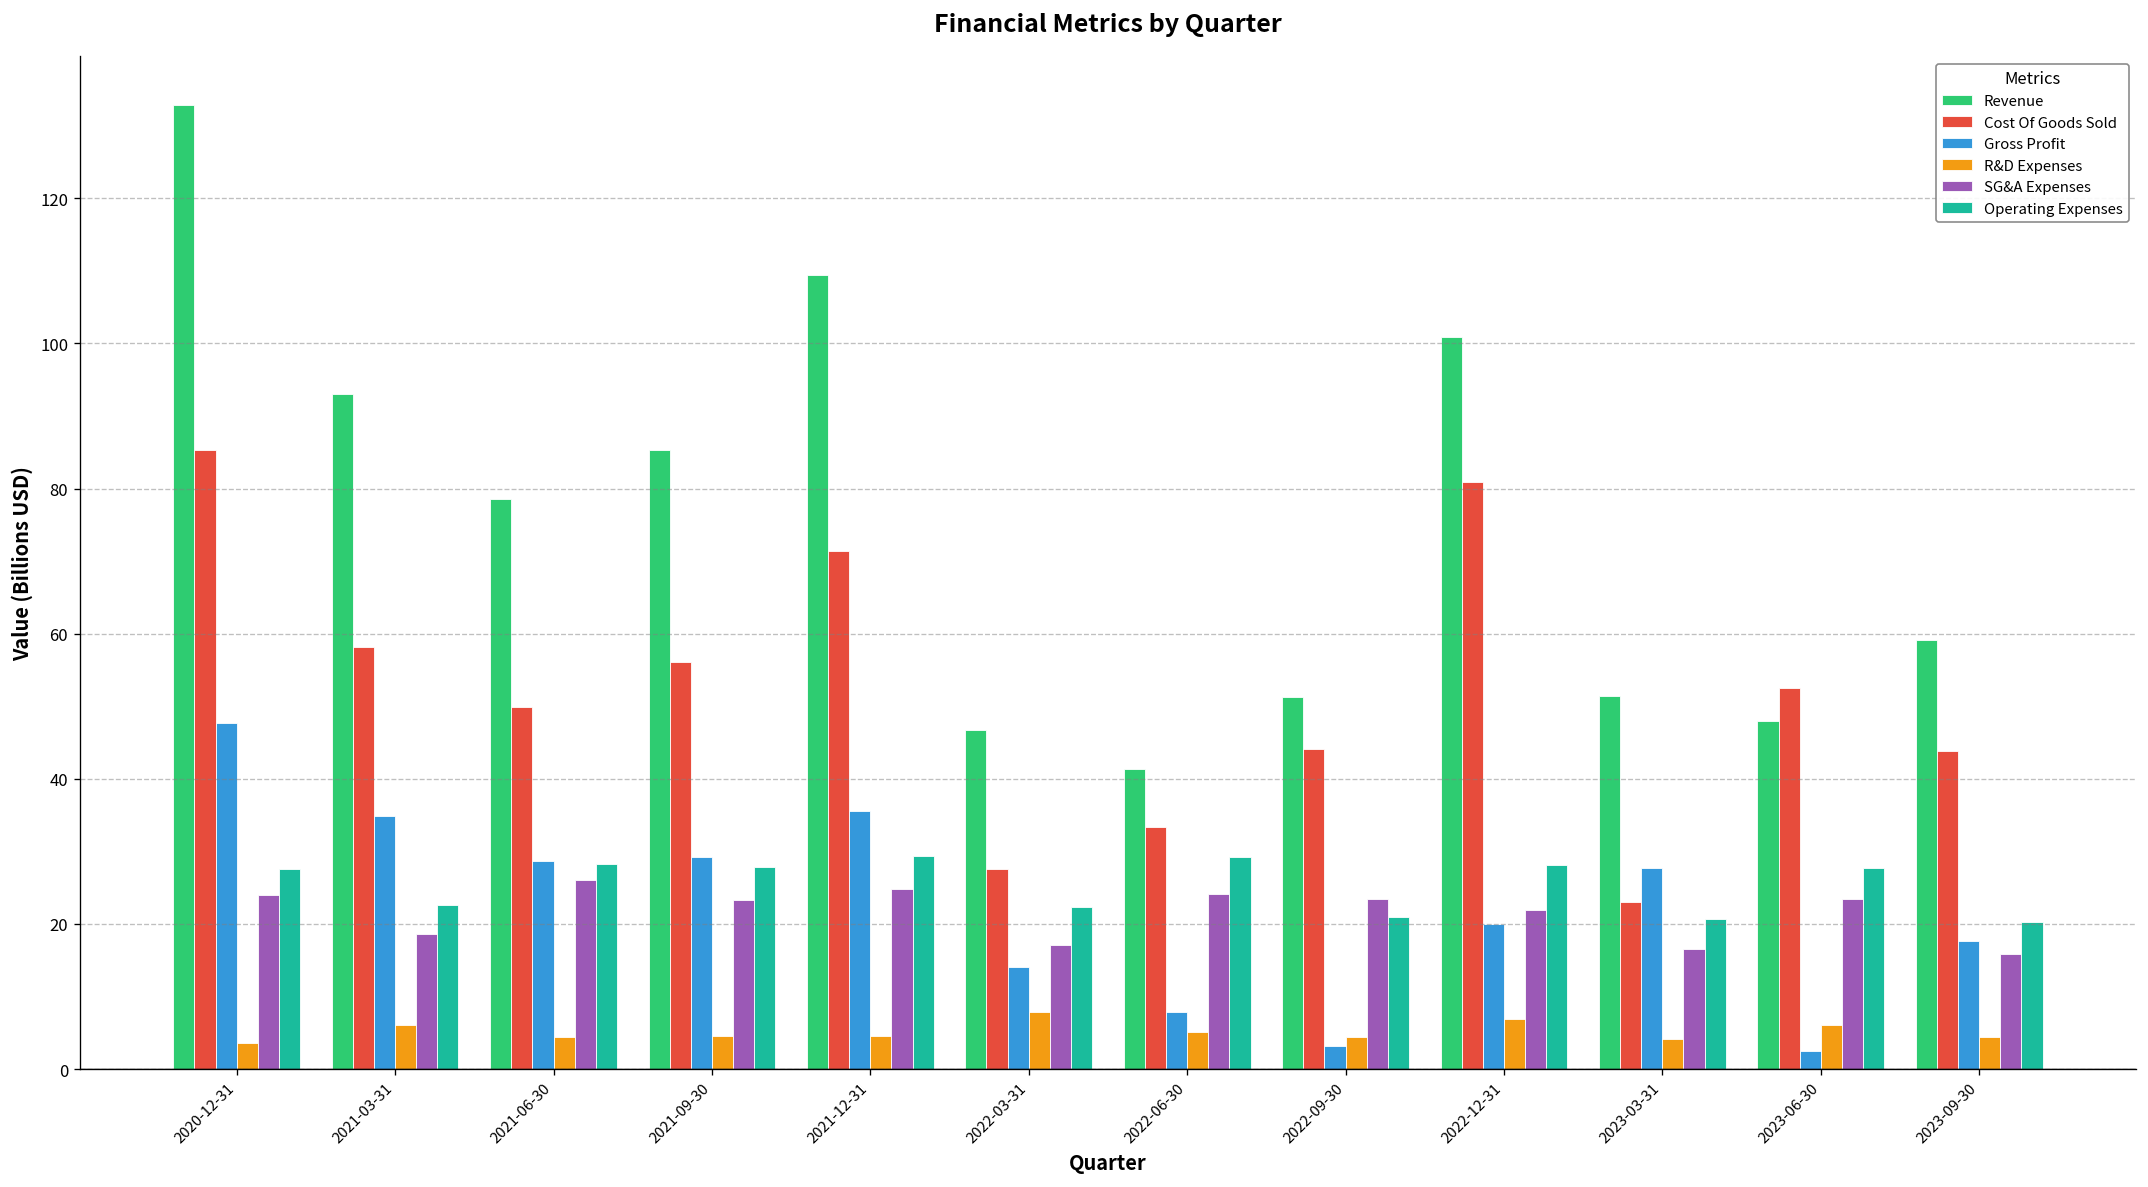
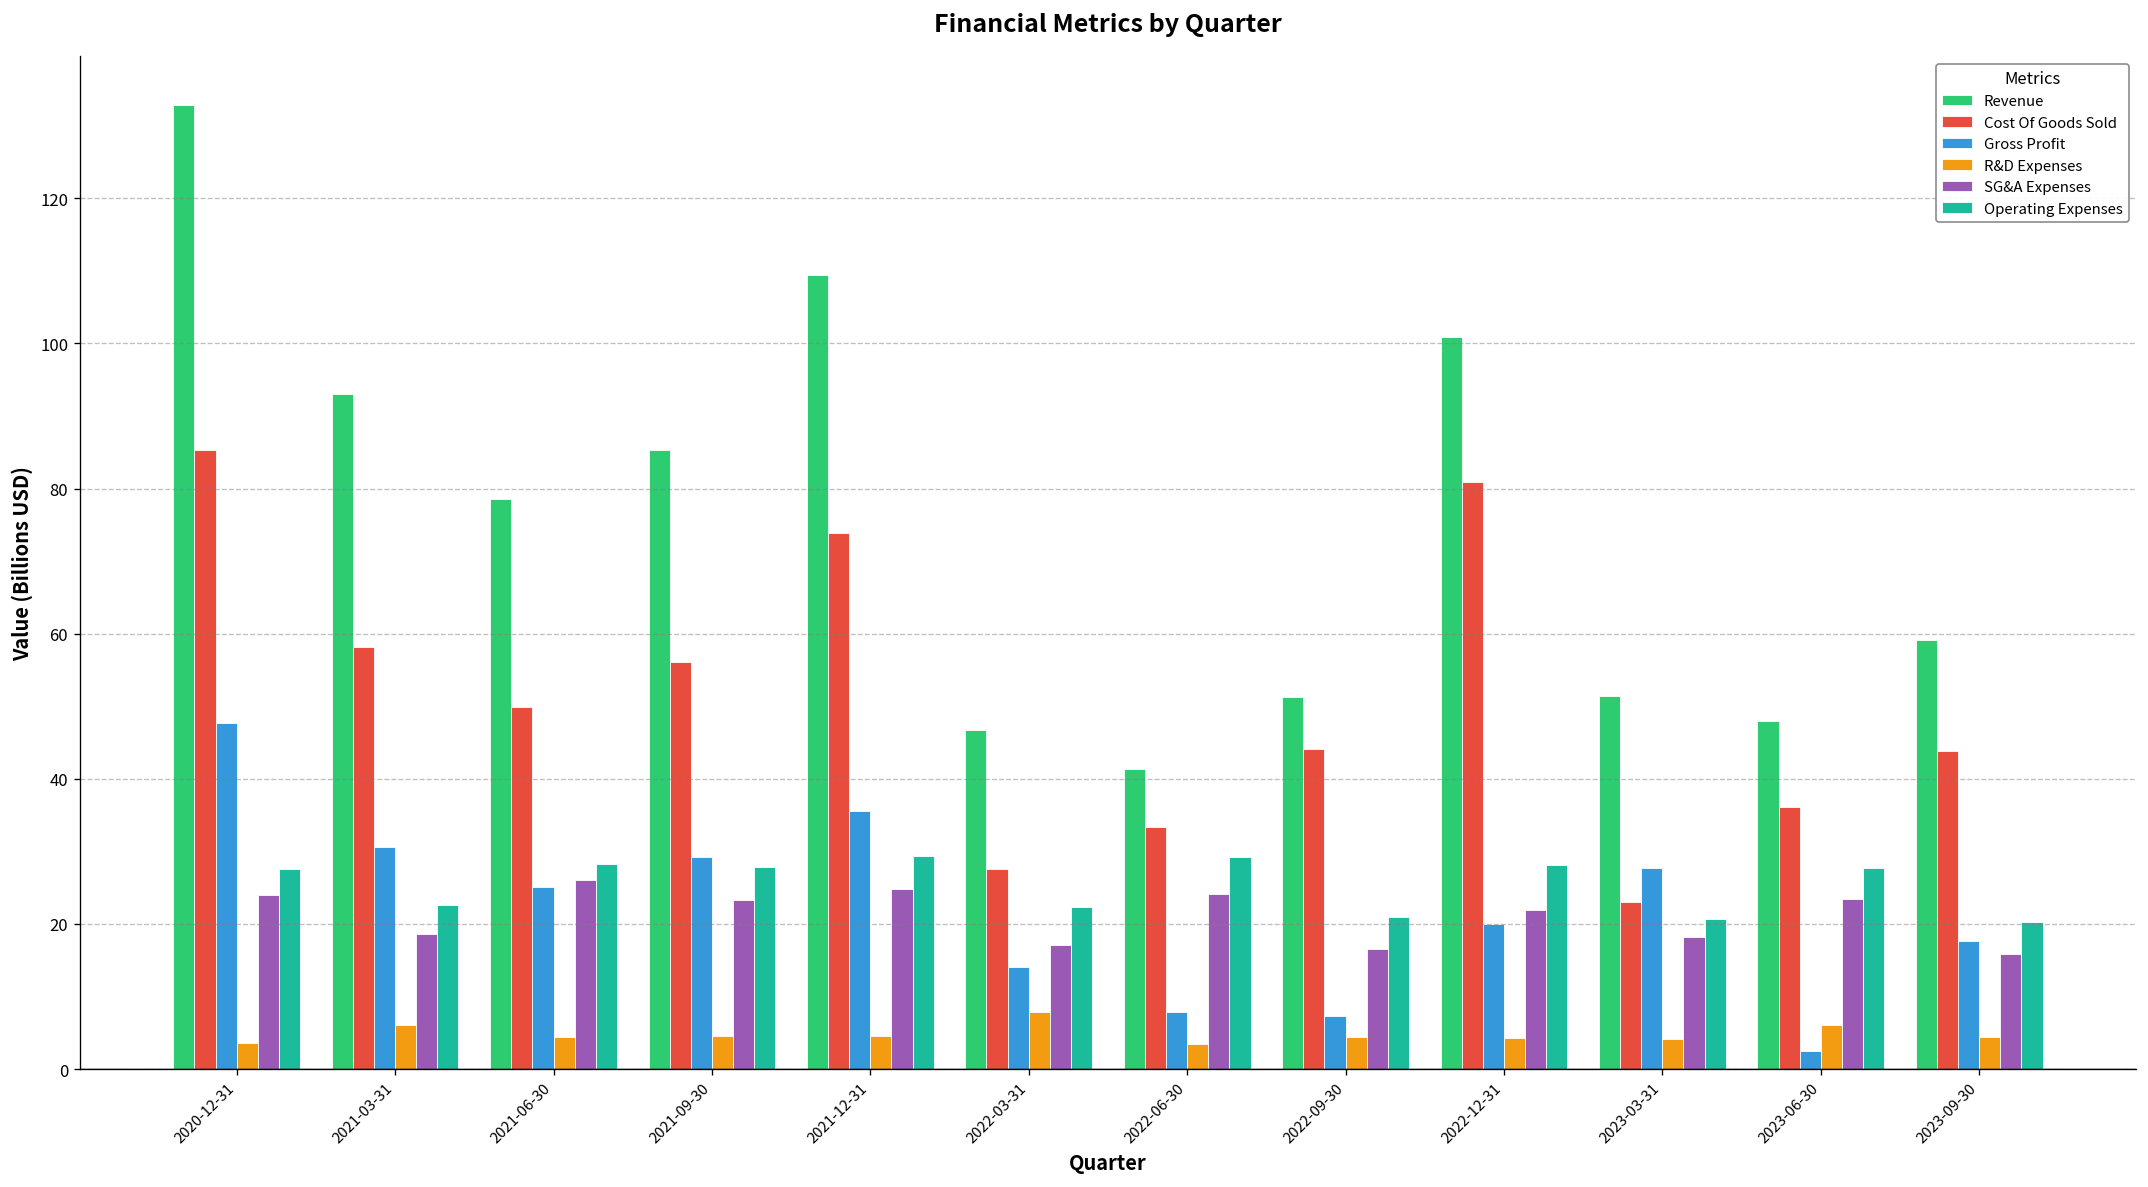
  {
    "Cost Of Goods Sold": {
      "2020-12-31": 85,
      "2021-03-31": 58,
      "2021-06-30": 50,
      "2021-09-30": 56,
-     "2021-12-31": 71,
+     "2021-12-31": 74,
      "2022-03-31": 28,
      "2022-06-30": 33,
      "2022-09-30": 44,
      "2022-12-31": 81,
      "2023-03-31": 23,
-     "2023-06-30": 53,
+     "2023-06-30": 36,
      "2023-09-30": 44
    },
    "Gross Profit": {
      "2020-12-31": 48,
-     "2021-03-31": 35,
-     "2021-06-30": 29,
+     "2021-03-31": 31,
+     "2021-06-30": 25,
      "2021-09-30": 29,
      "2021-12-31": 36,
      "2022-03-31": 14,
      "2022-06-30": 8,
-     "2022-09-30": 3,
+     "2022-09-30": 7,
      "2022-12-31": 20,
      "2023-03-31": 28,
      "2023-06-30": 2,
      "2023-09-30": 18
    },
    "R&D Expenses": {
      "2020-12-31": 4,
      "2021-03-31": 6,
      "2021-06-30": 4,
      "2021-09-30": 5,
      "2021-12-31": 5,
      "2022-03-31": 8,
-     "2022-06-30": 5,
+     "2022-06-30": 3,
      "2022-09-30": 4,
-     "2022-12-31": 7,
+     "2022-12-31": 4,
      "2023-03-31": 4,
      "2023-06-30": 6,
      "2023-09-30": 4
    },
    "SG&A Expenses": {
      "2020-12-31": 24,
      "2021-03-31": 19,
      "2021-06-30": 26,
      "2021-09-30": 23,
      "2021-12-31": 25,
      "2022-03-31": 17,
      "2022-06-30": 24,
-     "2022-09-30": 24,
+     "2022-09-30": 17,
      "2022-12-31": 22,
-     "2023-03-31": 17,
+     "2023-03-31": 18,
      "2023-06-30": 23,
      "2023-09-30": 16
    }
  }
